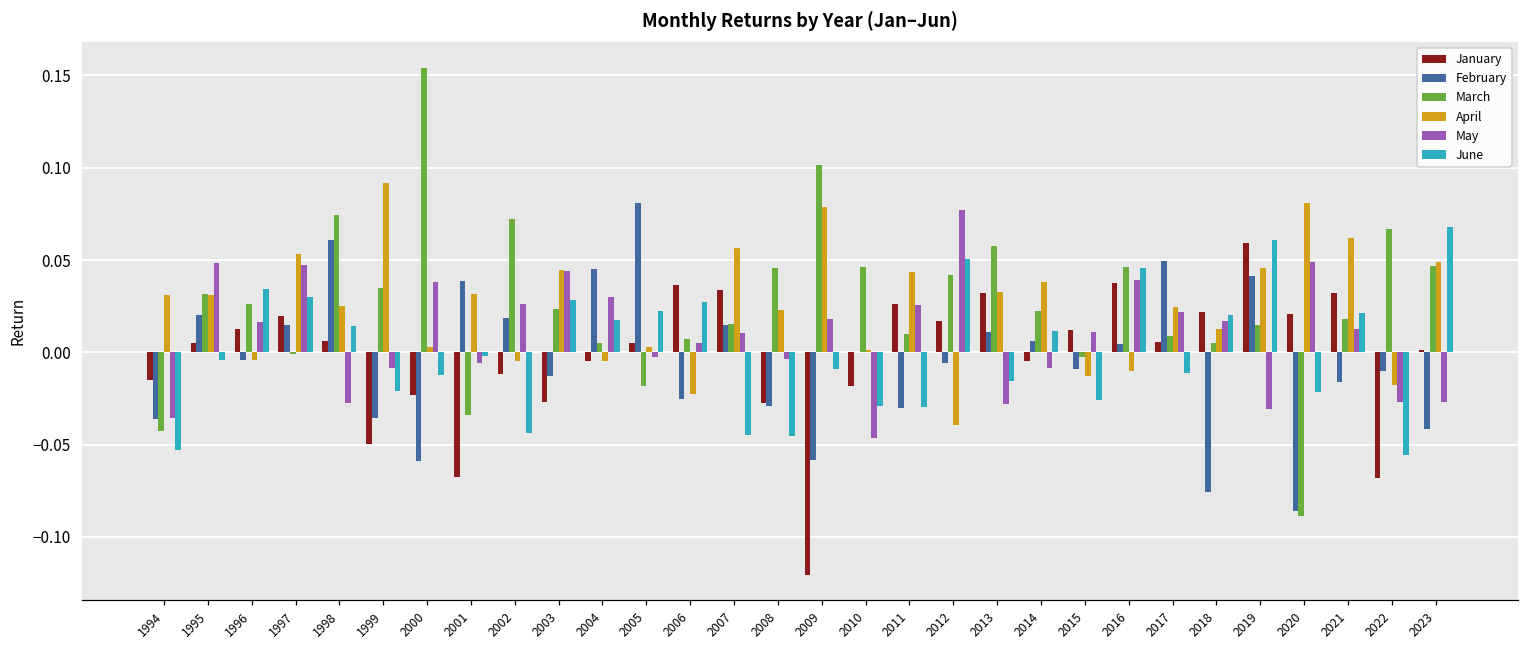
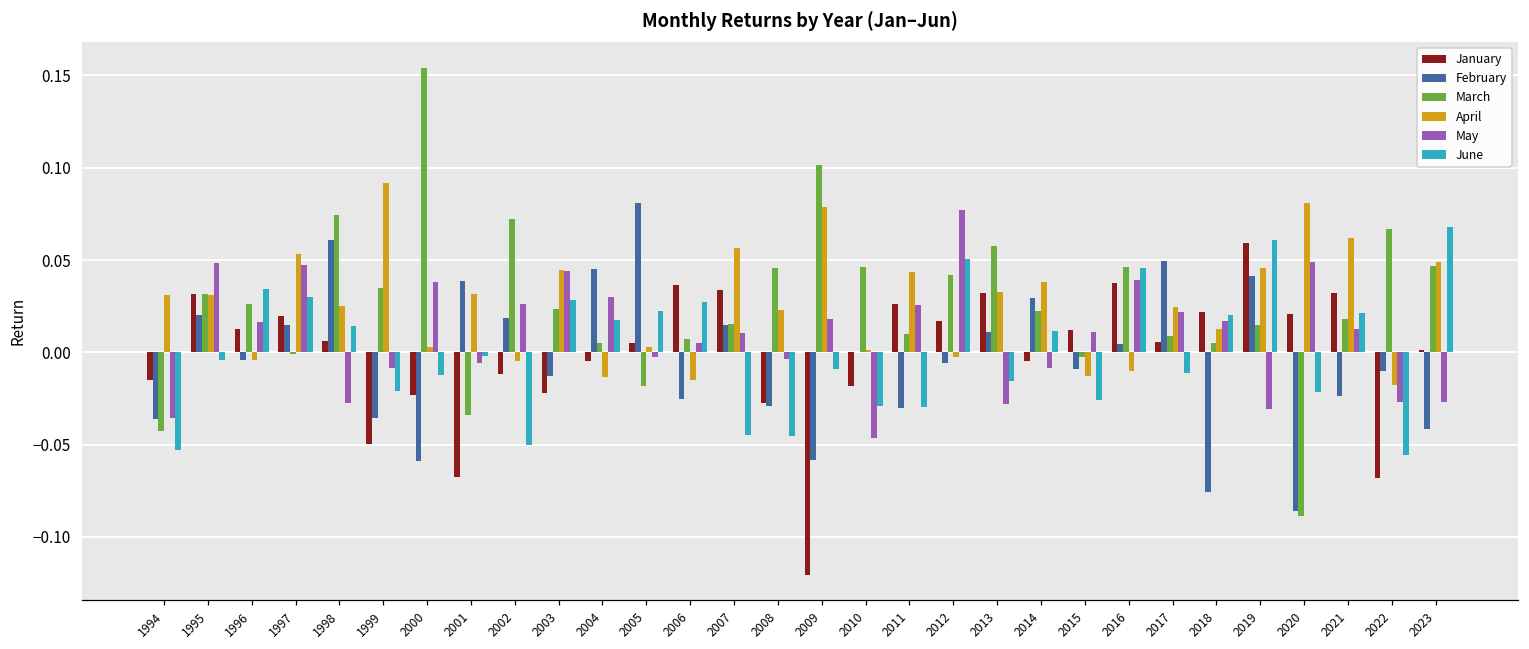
  {
    "January": {
      "1994": -0.015,
-     "1995": 0.005,
+     "1995": 0.031,
      "1996": 0.013,
      "1997": 0.020,
      "1998": 0.006,
      "1999": -0.050,
      "2000": -0.023,
      "2001": -0.068,
      "2002": -0.012,
-     "2003": -0.027,
+     "2003": -0.022,
      "2004": -0.004,
      "2005": 0.005,
      "2006": 0.036,
      "2007": 0.034,
      "2008": -0.028,
      "2009": -0.121,
      "2010": -0.018,
      "2011": 0.026,
      "2012": 0.017,
      "2013": 0.032,
      "2014": -0.005,
      "2015": 0.012,
      "2016": 0.038,
      "2017": 0.006,
      "2018": 0.022,
      "2019": 0.059,
      "2020": 0.021,
      "2021": 0.032,
      "2022": -0.068
    },
    "February": {
      "1994": -0.036,
      "1995": 0.020,
      "1996": -0.004,
      "1997": 0.015,
      "1998": 0.061,
      "1999": -0.036,
      "2000": -0.059,
      "2001": 0.039,
      "2002": 0.019,
      "2003": -0.013,
      "2004": 0.045,
      "2005": 0.081,
      "2006": -0.025,
      "2007": 0.015,
      "2008": -0.029,
      "2009": -0.058,
      "2011": -0.030,
      "2012": -0.006,
      "2013": 0.011,
-     "2014": 0.006,
+     "2014": 0.029,
      "2015": -0.009,
      "2016": 0.004,
      "2017": 0.049,
      "2018": -0.075,
      "2019": 0.042,
      "2020": -0.086,
-     "2021": -0.016,
+     "2021": -0.024,
      "2022": -0.010,
      "2023": -0.041
    },
    "March": {
      "1994": -0.042,
      "1995": 0.031,
      "1996": 0.026,
      "1998": 0.074,
      "1999": 0.035,
      "2000": 0.154,
      "2001": -0.034,
      "2002": 0.072,
      "2003": 0.024,
      "2004": 0.005,
      "2005": -0.018,
      "2006": 0.007,
      "2007": 0.015,
      "2008": 0.046,
      "2009": 0.101,
      "2010": 0.046,
      "2011": 0.010,
      "2012": 0.042,
      "2013": 0.058,
      "2014": 0.023,
      "2015": -0.002,
      "2016": 0.046,
      "2017": 0.009,
      "2018": 0.005,
      "2019": 0.015,
      "2020": -0.089,
      "2021": 0.018,
      "2022": 0.067,
      "2023": 0.047
    },
    "April": {
      "1994": 0.031,
      "1995": 0.031,
      "1996": -0.004,
      "1997": 0.053,
      "1998": 0.025,
      "1999": 0.092,
      "2000": 0.003,
      "2001": 0.031,
      "2002": -0.004,
      "2003": 0.045,
-     "2004": -0.005,
+     "2004": -0.013,
      "2005": 0.003,
-     "2006": -0.023,
+     "2006": -0.015,
      "2007": 0.057,
      "2008": 0.023,
      "2009": 0.079,
      "2010": 0.002,
      "2011": 0.043,
-     "2012": -0.040,
+     "2012": -0.003,
      "2013": 0.033,
      "2014": 0.038,
      "2015": -0.013,
      "2016": -0.010,
      "2017": 0.025,
      "2018": 0.013,
      "2019": 0.045,
      "2020": 0.081,
      "2021": 0.062,
      "2022": -0.018,
      "2023": 0.049
    },
    "May": {
      "1994": -0.035,
      "1995": 0.049,
      "1996": 0.016,
      "1997": 0.047,
      "1998": -0.028,
      "1999": -0.008,
      "2000": 0.038,
      "2001": -0.006,
      "2002": 0.026,
      "2003": 0.044,
      "2004": 0.030,
      "2005": -0.002,
      "2006": 0.005,
      "2007": 0.011,
      "2008": -0.003,
      "2009": 0.018,
      "2010": -0.046,
      "2011": 0.026,
      "2012": 0.077,
      "2013": -0.028,
      "2014": -0.008,
      "2015": 0.011,
      "2016": 0.039,
      "2017": 0.022,
      "2018": 0.017,
      "2019": -0.031,
      "2020": 0.049,
      "2021": 0.013,
      "2022": -0.027,
      "2023": -0.027
    },
    "June": {
      "1994": -0.053,
      "1995": -0.004,
      "1996": 0.034,
      "1997": 0.030,
      "1998": 0.014,
      "1999": -0.021,
      "2000": -0.012,
      "2001": -0.002,
-     "2002": -0.044,
+     "2002": -0.050,
      "2003": 0.028,
      "2004": 0.018,
      "2005": 0.023,
      "2006": 0.027,
      "2007": -0.045,
      "2008": -0.045,
      "2009": -0.009,
      "2010": -0.029,
      "2011": -0.029,
      "2012": 0.051,
      "2013": -0.016,
      "2014": 0.012,
      "2015": -0.026,
      "2016": 0.046,
      "2017": -0.011,
      "2018": 0.020,
      "2019": 0.061,
      "2020": -0.022,
      "2021": 0.022,
      "2022": -0.056,
      "2023": 0.068
    }
  }
